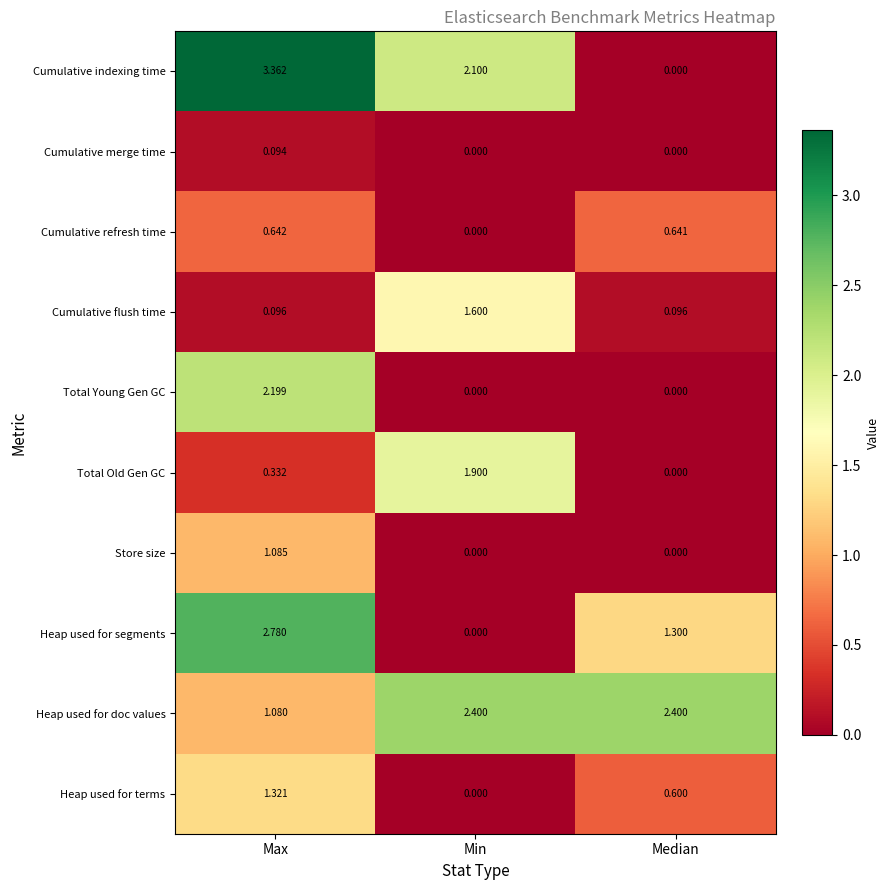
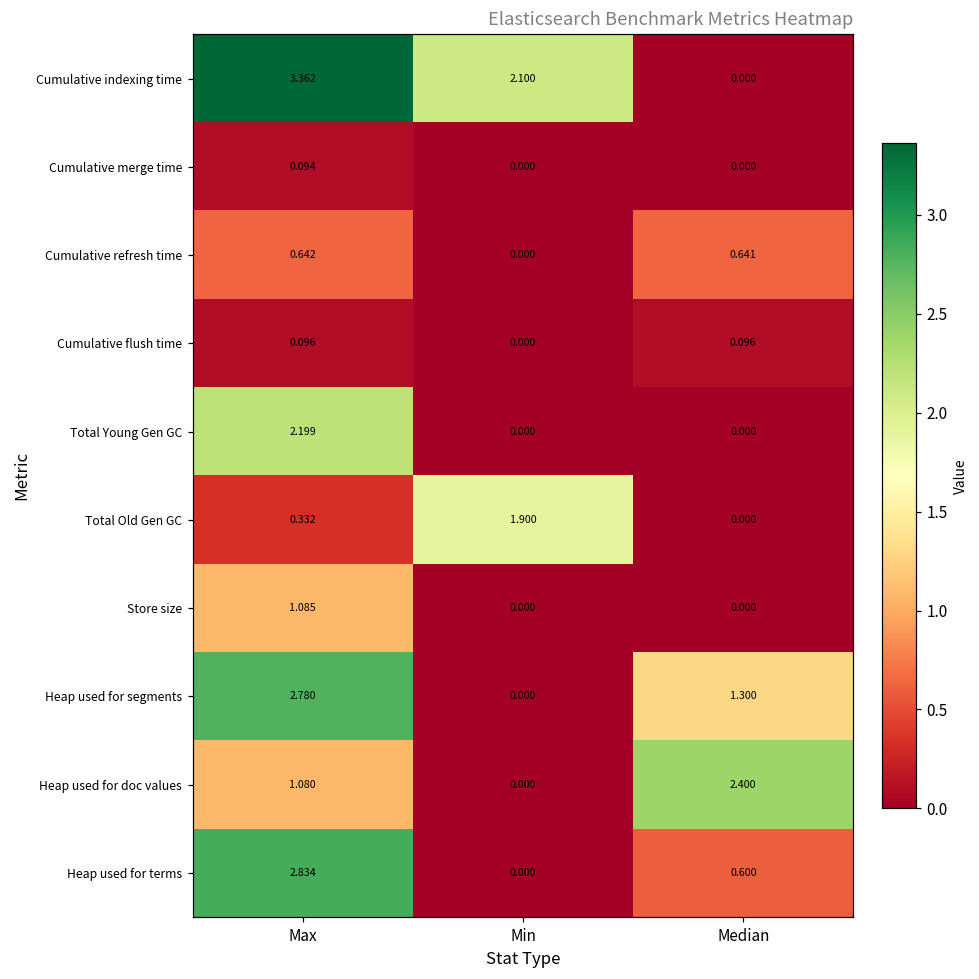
  {
    "Cumulative indexing time": {
      "Max": 3.362,
      "Min": 2.100,
      "Median": 0.000
    },
    "Cumulative merge time": {
      "Max": 0.094,
      "Min": 0.000,
      "Median": 0.000
    },
    "Cumulative refresh time": {
      "Max": 0.642,
      "Min": 0.000,
      "Median": 0.641
    },
    "Cumulative flush time": {
      "Max": 0.096,
-     "Min": 1.600,
+     "Min": 0.000,
      "Median": 0.096
    },
    "Total Young Gen GC": {
      "Max": 2.199,
      "Min": 0.000,
      "Median": 0.000
    },
    "Total Old Gen GC": {
      "Max": 0.332,
      "Min": 1.900,
      "Median": 0.000
    },
    "Store size": {
      "Max": 1.085,
      "Min": 0.000,
      "Median": 0.000
    },
    "Heap used for segments": {
      "Max": 2.780,
      "Min": 0.000,
      "Median": 1.300
    },
    "Heap used for doc values": {
      "Max": 1.080,
-     "Min": 2.400,
+     "Min": 0.000,
      "Median": 2.400
    },
    "Heap used for terms": {
-     "Max": 1.321,
+     "Max": 2.834,
      "Min": 0.000,
      "Median": 0.600
    }
  }
